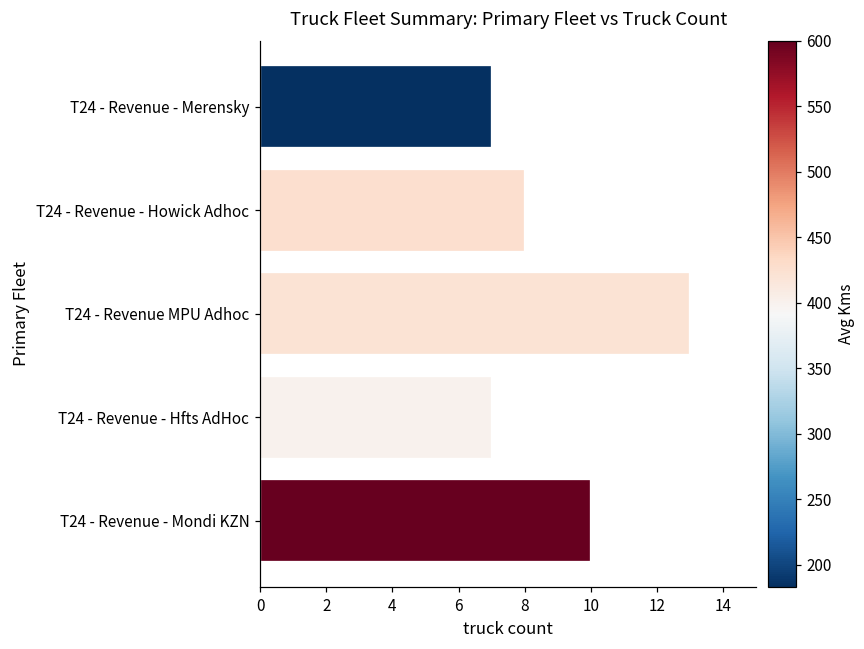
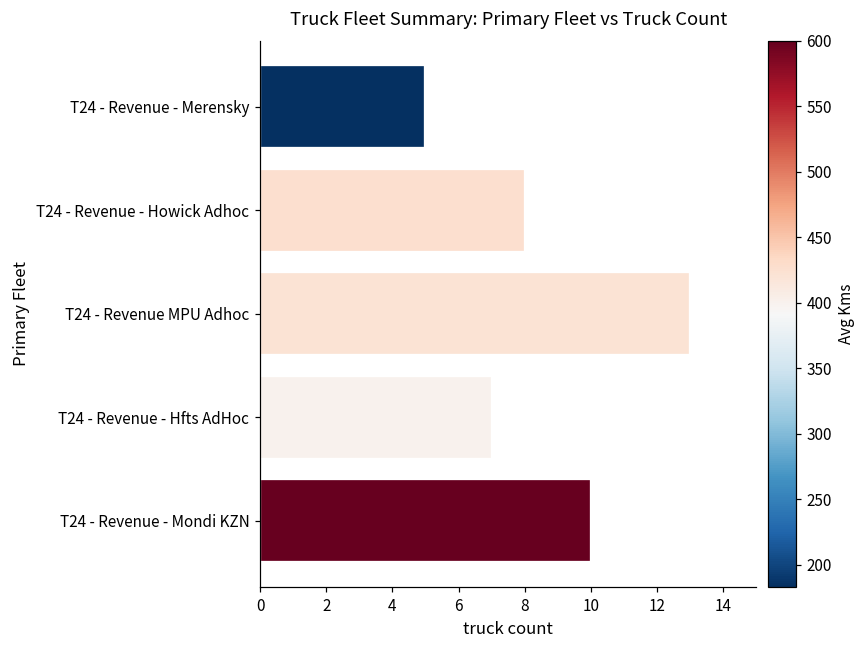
  {
-   "T24 - Revenue - Merensky": 7,
+   "T24 - Revenue - Merensky": 5,
    "T24 - Revenue - Howick Adhoc": 8,
    "T24 - Revenue MPU Adhoc": 13,
    "T24 - Revenue - Hfts AdHoc": 7,
    "T24 - Revenue - Mondi KZN": 10
  }
